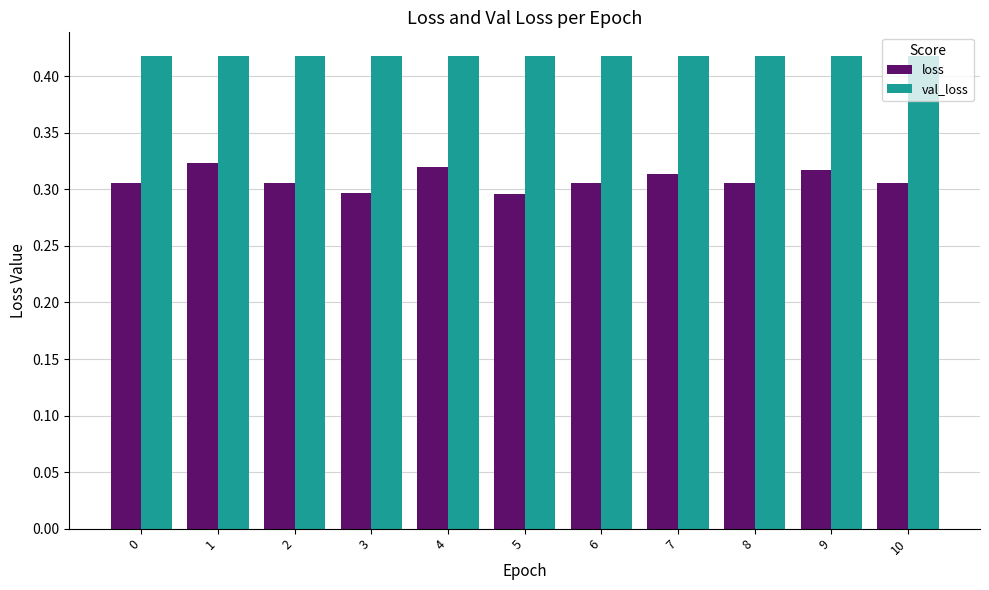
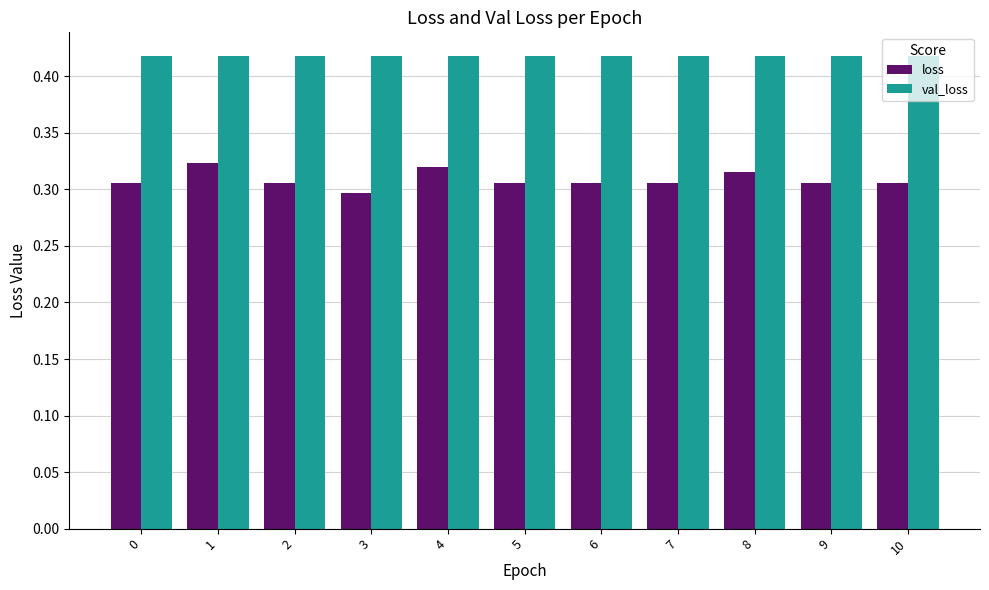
  {
    "loss": {
      "0": 0.305,
      "1": 0.323,
      "2": 0.305,
      "3": 0.297,
      "4": 0.320,
-     "5": 0.296,
+     "5": 0.305,
      "6": 0.305,
-     "7": 0.313,
-     "8": 0.305,
-     "9": 0.317,
+     "7": 0.305,
+     "8": 0.315,
+     "9": 0.305,
      "10": 0.305
    },
    "val_loss": {
      "0": 0.418,
      "1": 0.418,
      "2": 0.418,
      "3": 0.418,
      "4": 0.418,
      "5": 0.418,
      "6": 0.418,
      "7": 0.418,
      "8": 0.418,
      "9": 0.418
    }
  }
